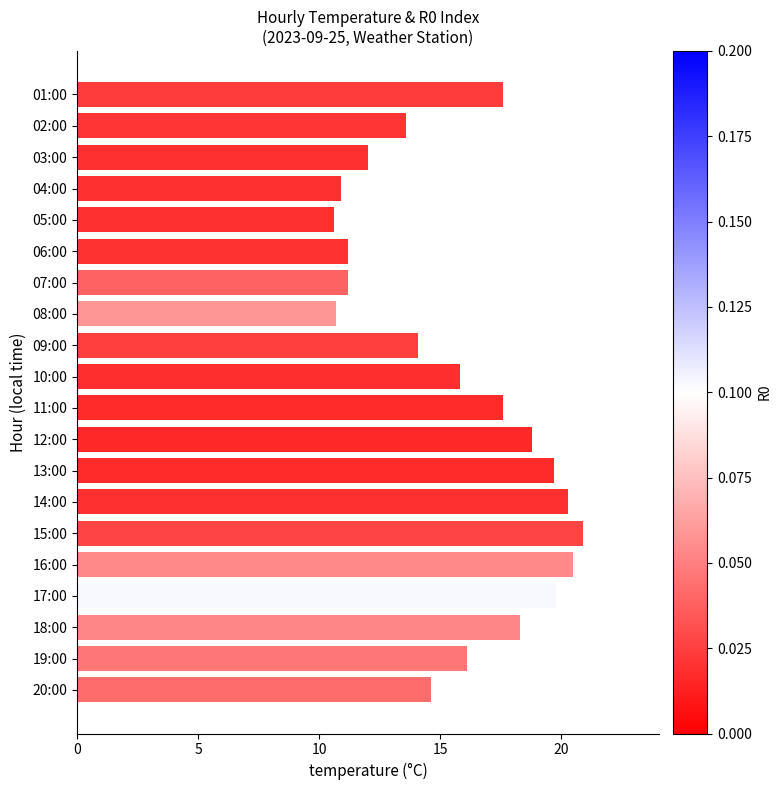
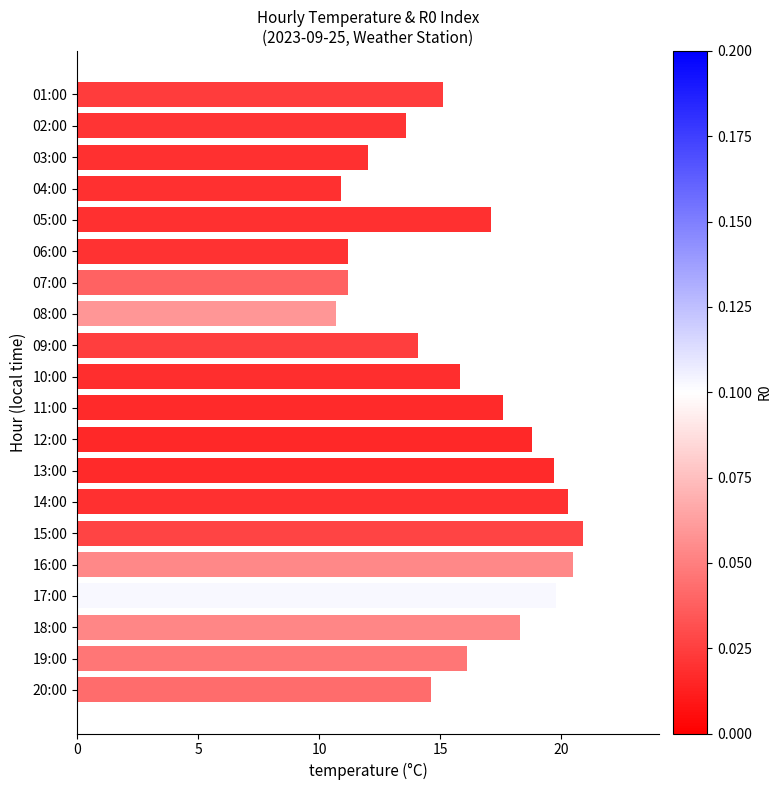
  {
-   "01:00": 17.6,
+   "01:00": 15.1,
    "02:00": 13.6,
    "03:00": 12.0,
    "04:00": 10.9,
-   "05:00": 10.6,
+   "05:00": 17.1,
    "06:00": 11.2,
    "07:00": 11.2,
    "08:00": 10.7,
    "09:00": 14.1,
    "10:00": 15.8,
    "11:00": 17.6,
    "12:00": 18.8,
    "13:00": 19.7,
    "14:00": 20.3,
    "15:00": 20.9,
    "16:00": 20.5,
    "17:00": 19.8,
    "18:00": 18.3,
    "19:00": 16.1,
    "20:00": 14.6
  }
